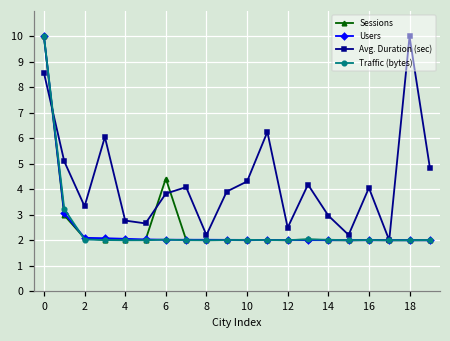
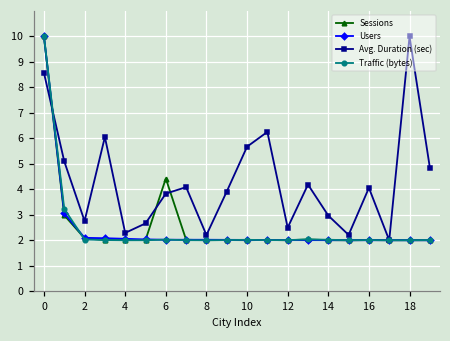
  {
    "Sessions": {
      "6": 4.4
    },
    "Avg. Duration (sec)": {
      "0": 8.6,
-     "2": 3.3,
-     "4": 2.8,
+     "2": 2.8,
+     "4": 2.3,
      "6": 3.8,
      "8": 2.2,
-     "10": 4.3,
+     "10": 5.7,
      "12": 2.5,
      "14": 3.0,
      "16": 4.1
    }
  }
